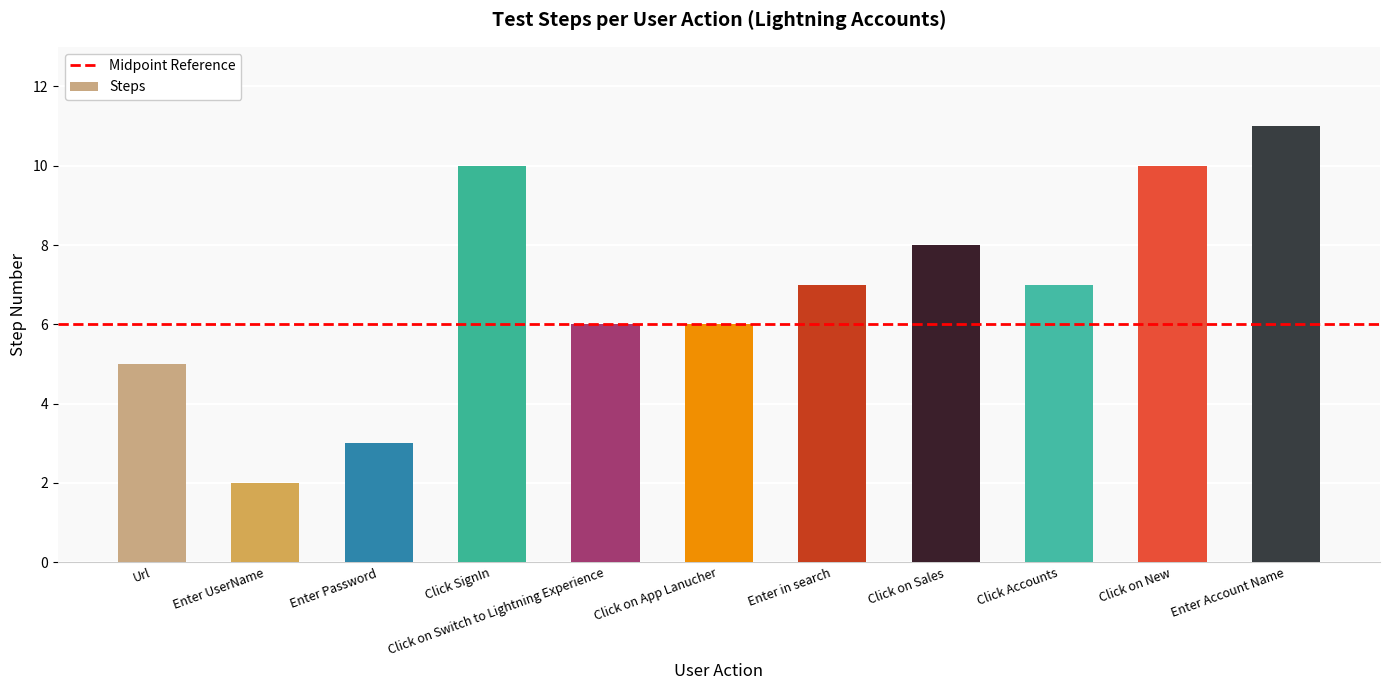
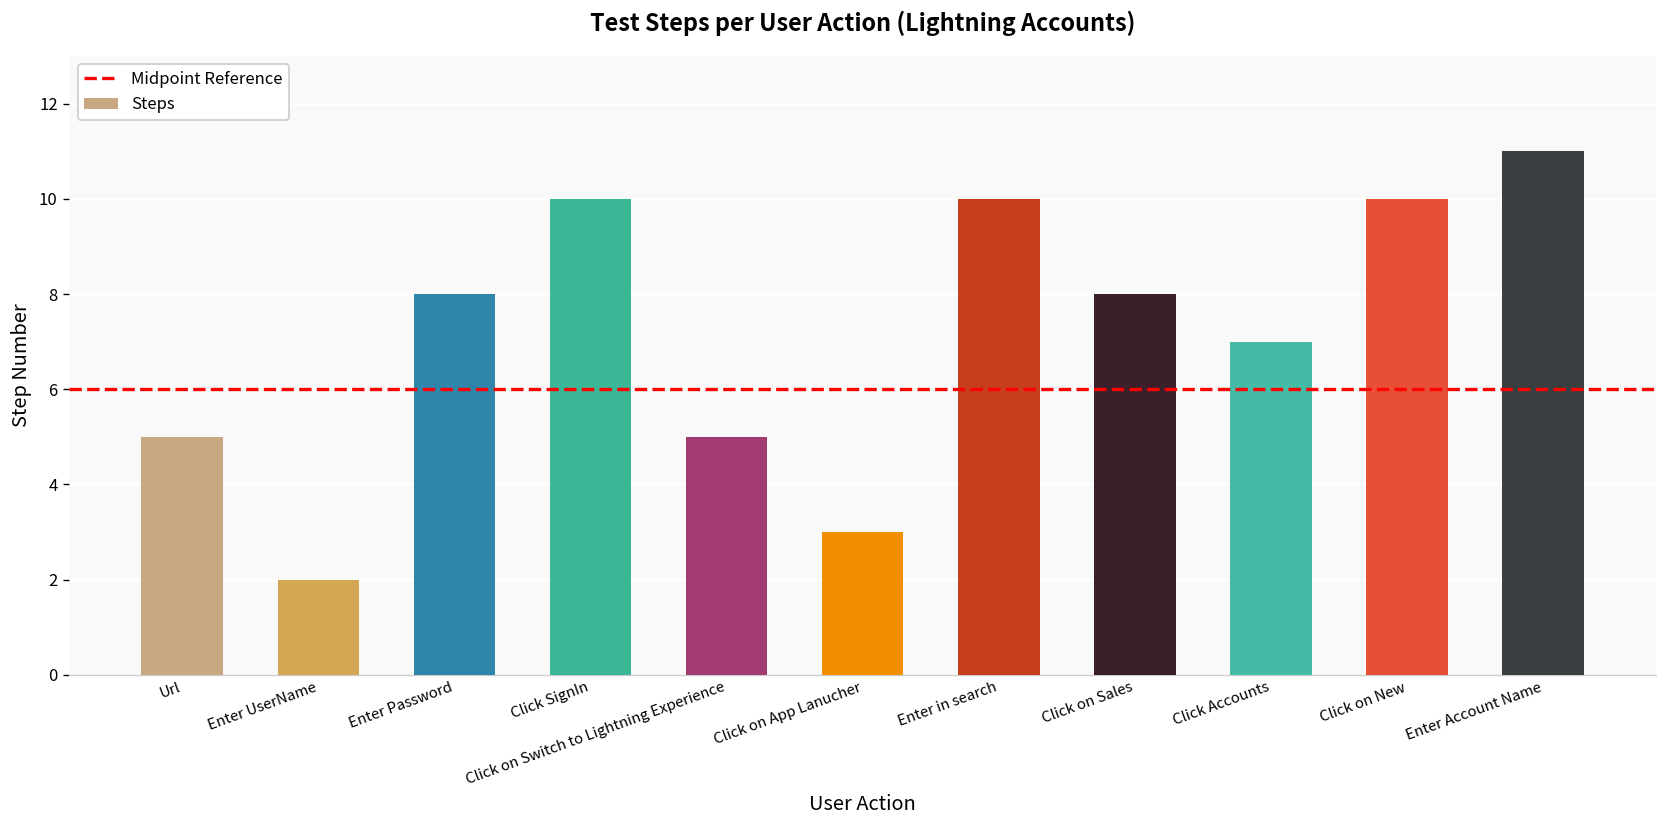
  {
    "Url": 5,
    "Enter UserName": 2,
-   "Enter Password": 3,
+   "Enter Password": 8,
    "Click SignIn": 10,
-   "Click on Switch to Lightning Experience": 6,
-   "Click on App Lanucher": 6,
-   "Enter in search": 7,
+   "Click on Switch to Lightning Experience": 5,
+   "Click on App Lanucher": 3,
+   "Enter in search": 10,
    "Click on Sales": 8,
    "Click Accounts": 7,
    "Click on New": 10,
    "Enter Account Name": 11
  }
